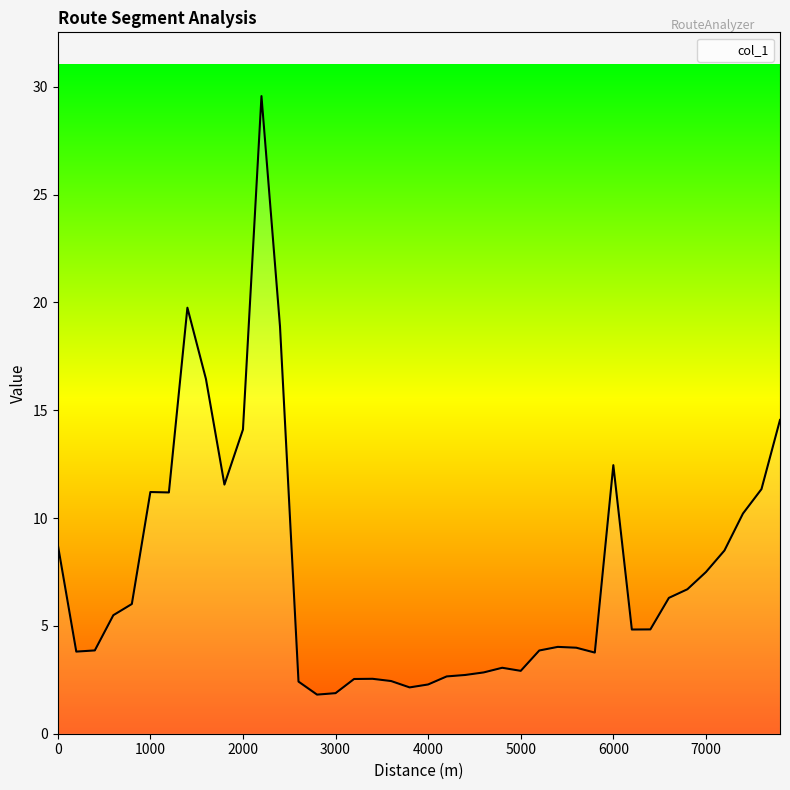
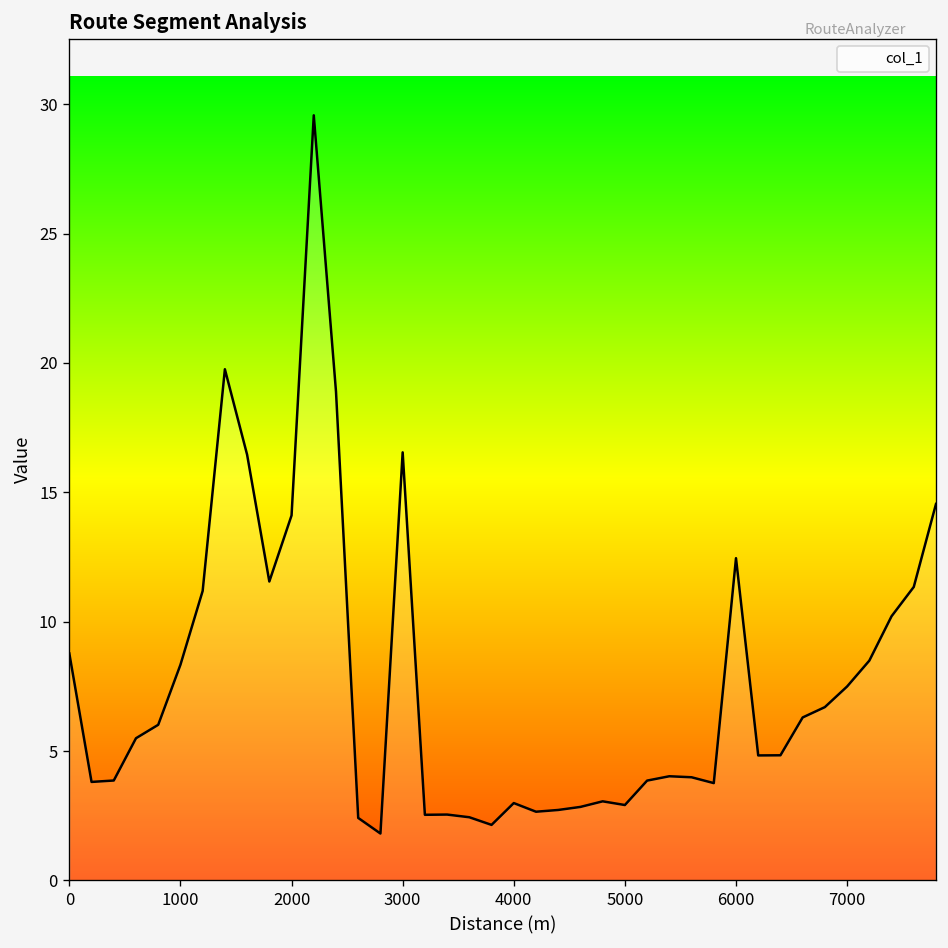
  {
    "0": 8.8,
-   "1000": 11.2,
+   "1000": 8.3,
    "2000": 14.1,
-   "3000": 1.9,
-   "4000": 2.3,
+   "3000": 16.5,
+   "4000": 3.0,
    "5000": 2.9,
    "6000": 12.5,
    "7000": 7.5
  }
